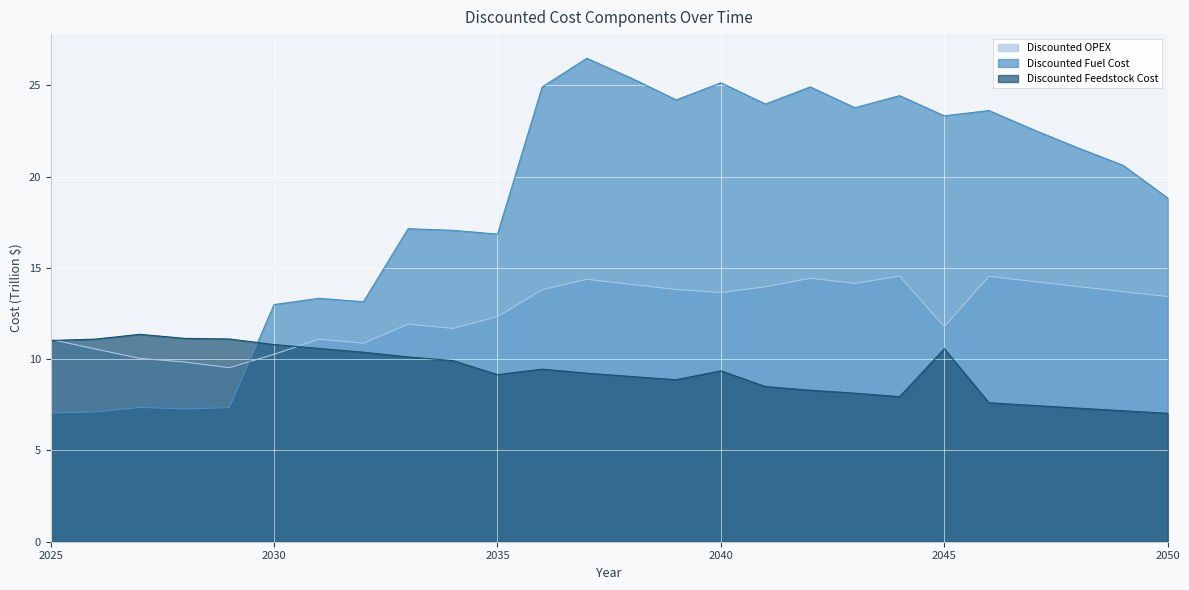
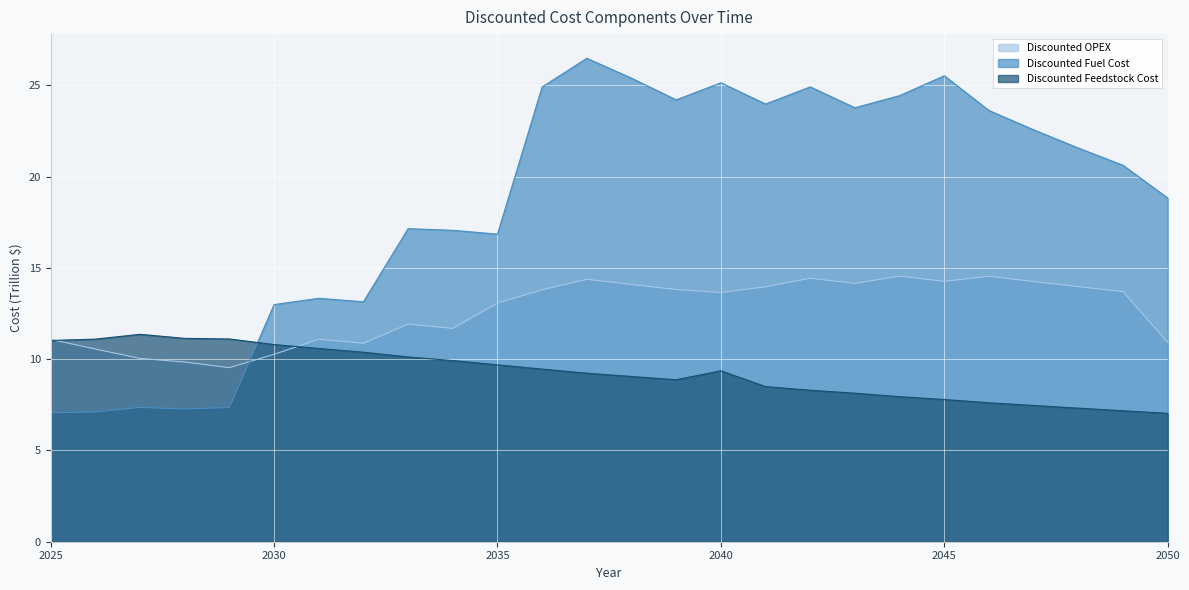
  {
    "Discounted OPEX": {
      "2030": 10.3,
-     "2035": 12.3,
+     "2035": 13.1,
      "2040": 13.6,
-     "2045": 11.8,
-     "2050": 13.4
+     "2045": 14.3,
+     "2050": 10.9
    },
    "Discounted Fuel Cost": {
      "2025": 7.1,
      "2030": 13.0,
      "2035": 16.8,
      "2040": 25.1,
-     "2045": 23.3,
+     "2045": 25.5,
      "2050": 18.8
    },
    "Discounted Feedstock Cost": {
      "2030": 10.8,
-     "2035": 9.2,
+     "2035": 9.7,
      "2040": 9.4,
-     "2045": 10.6,
+     "2045": 7.8,
      "2050": 7.0
    }
  }
